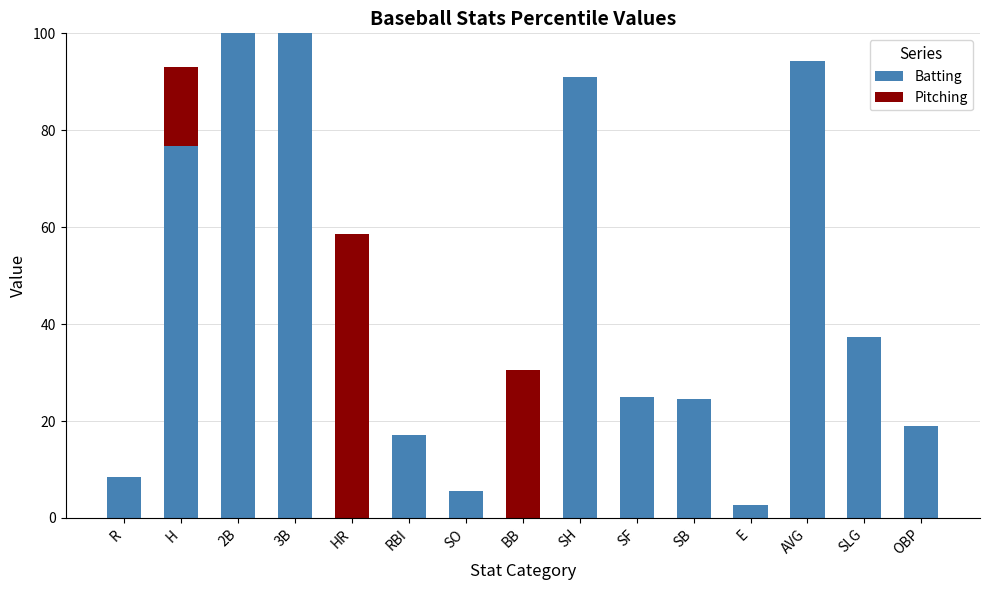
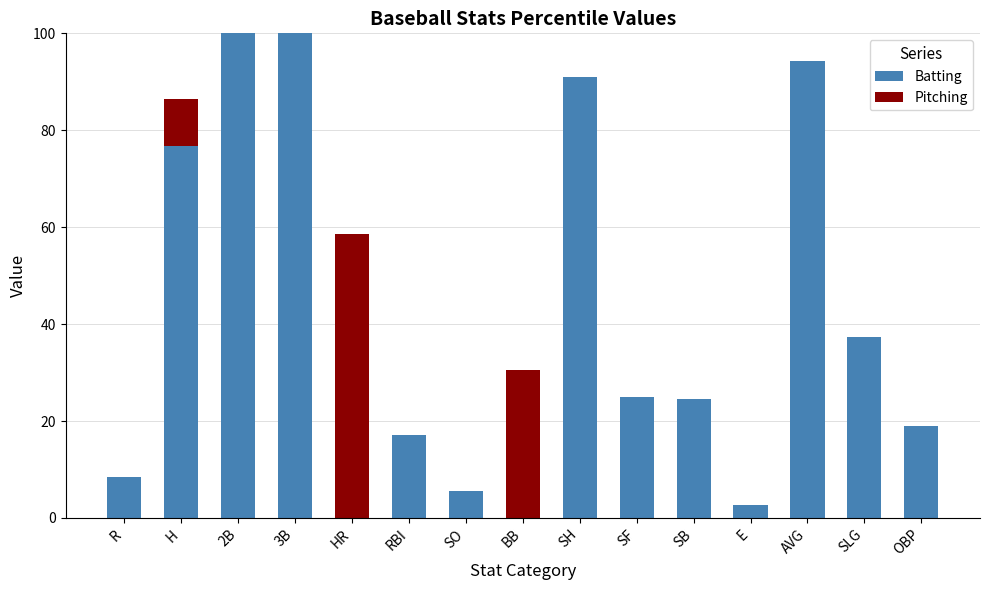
  {
    "Batting": {
      "R": 8,
      "H": 77,
      "2B": 100,
      "3B": 100,
      "HR": 0,
      "RBI": 17,
      "SO": 6,
      "BB": 0,
      "SH": 91,
      "SF": 25,
      "SB": 25,
      "E": 3,
      "AVG": 94,
      "SLG": 37,
      "OBP": 19
    },
    "Pitching": {
      "R": 0,
-     "H": 16,
+     "H": 10,
      "2B": 0,
      "3B": 0,
      "HR": 59,
      "RBI": 0,
      "SO": 0,
      "BB": 31,
      "SH": 0,
      "SF": 0,
      "SB": 0,
      "E": 0,
      "AVG": 0,
      "SLG": 0,
      "OBP": 0
    }
  }
